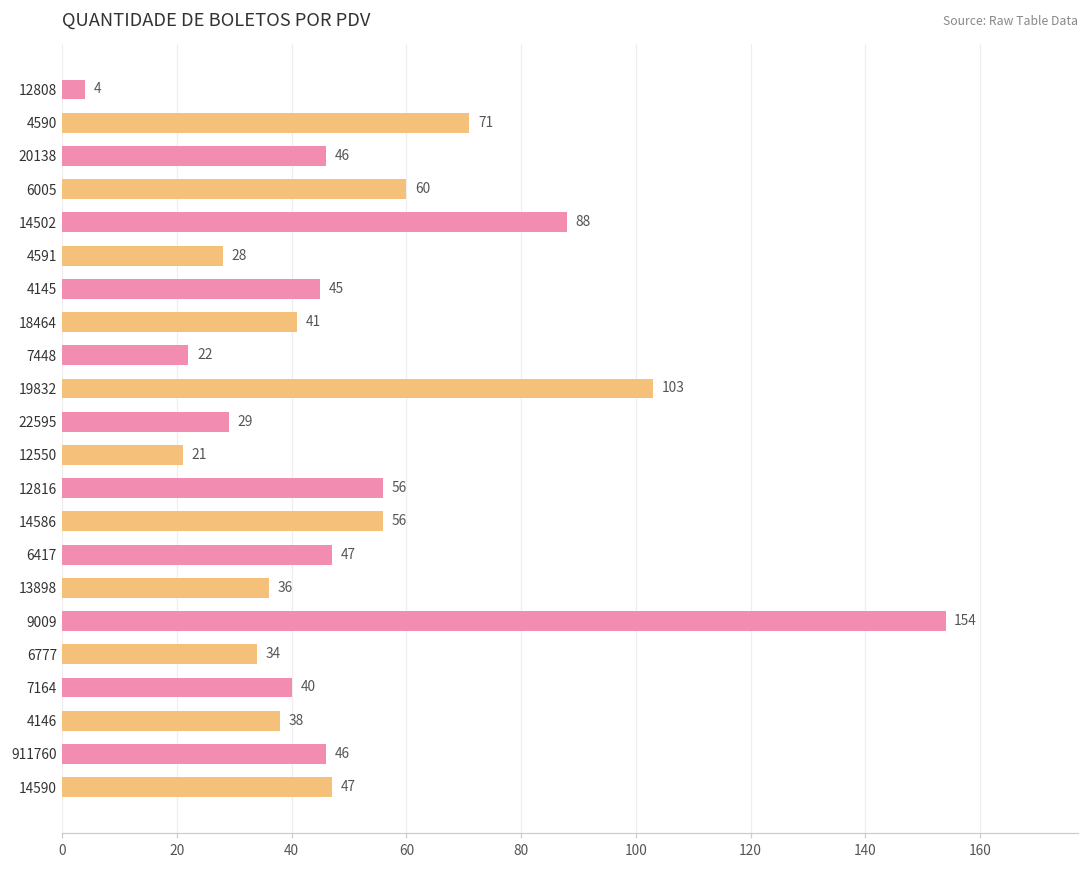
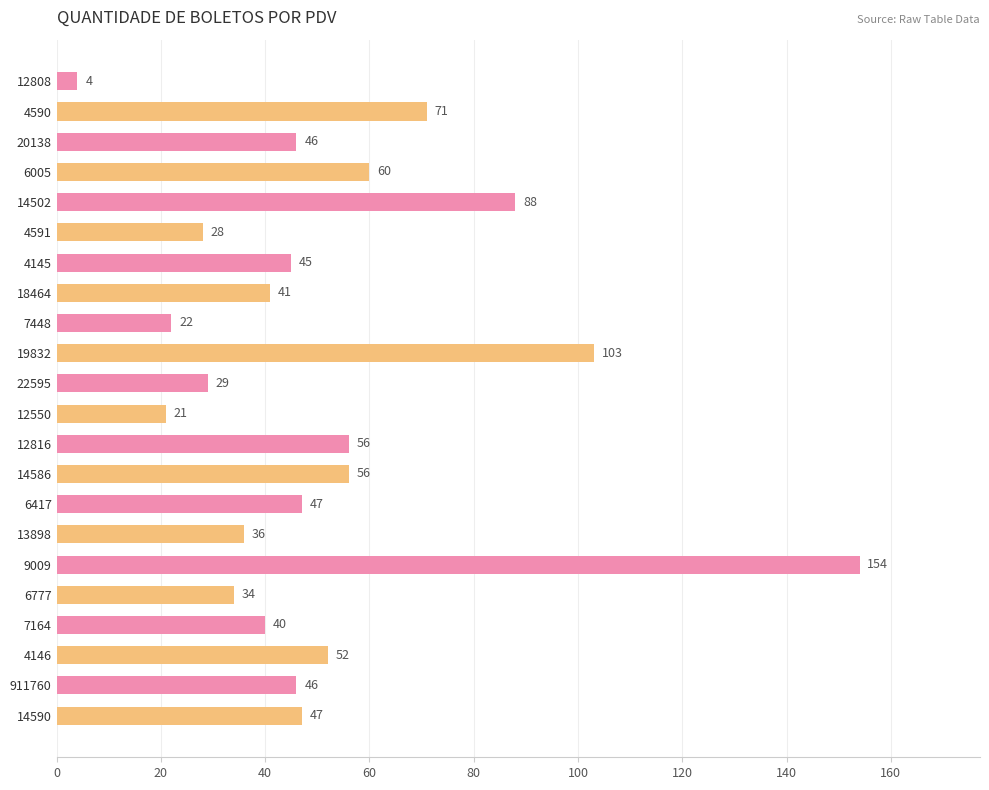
  {
    "12808": 4,
    "4590": 71,
    "20138": 46,
    "6005": 60,
    "14502": 88,
    "4591": 28,
    "4145": 45,
    "18464": 41,
    "7448": 22,
    "19832": 103,
    "22595": 29,
    "12550": 21,
    "12816": 56,
    "14586": 56,
    "6417": 47,
    "13898": 36,
    "9009": 154,
    "6777": 34,
    "7164": 40,
-   "4146": 38,
+   "4146": 52,
    "911760": 46,
    "14590": 47
  }
